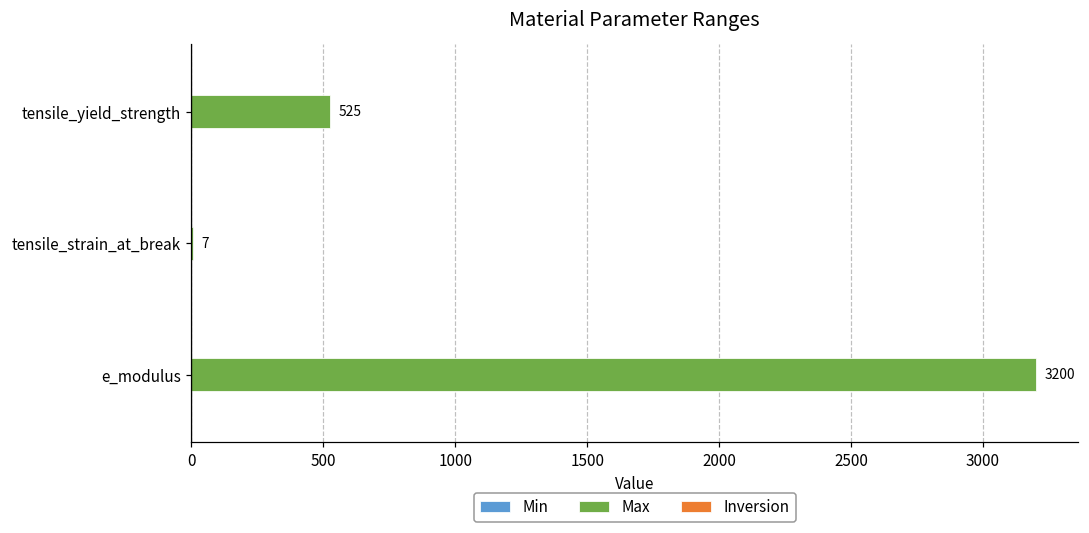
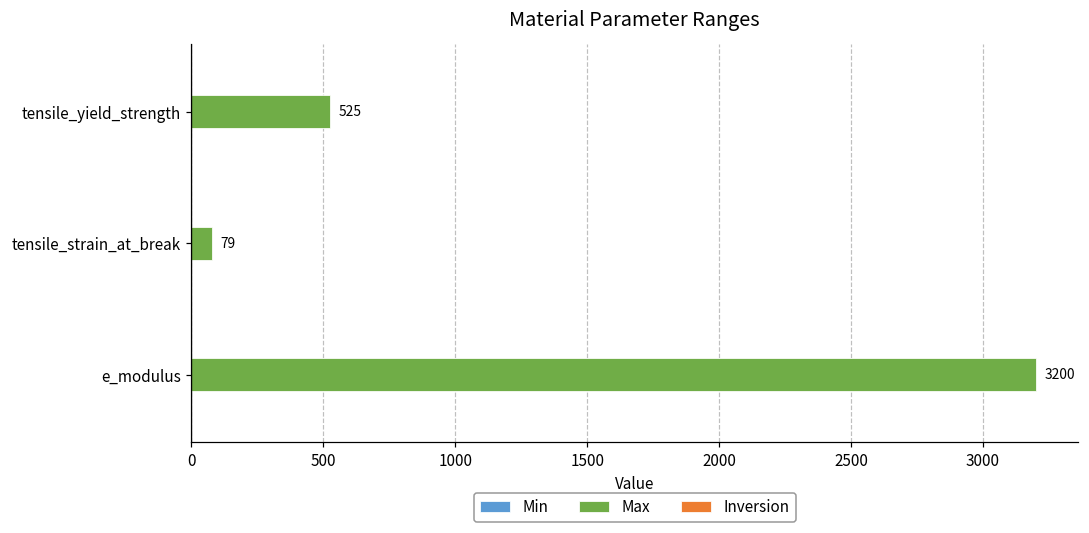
  {
    "Min": {
      "tensile_yield_strength": 0,
      "tensile_strain_at_break": 0,
      "e_modulus": 0
    },
    "Max": {
      "tensile_yield_strength": 525,
-     "tensile_strain_at_break": 7,
+     "tensile_strain_at_break": 79,
      "e_modulus": 3200
    },
    "Inversion": {
      "tensile_yield_strength": 0,
      "tensile_strain_at_break": 0,
      "e_modulus": 0
    }
  }
